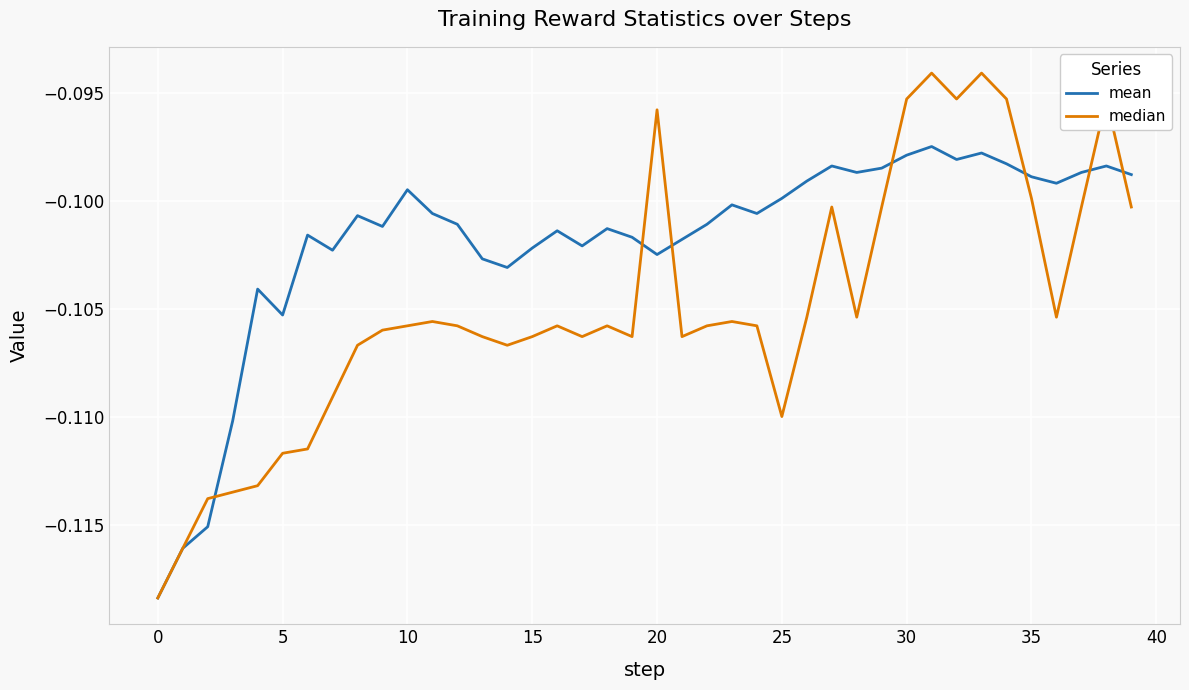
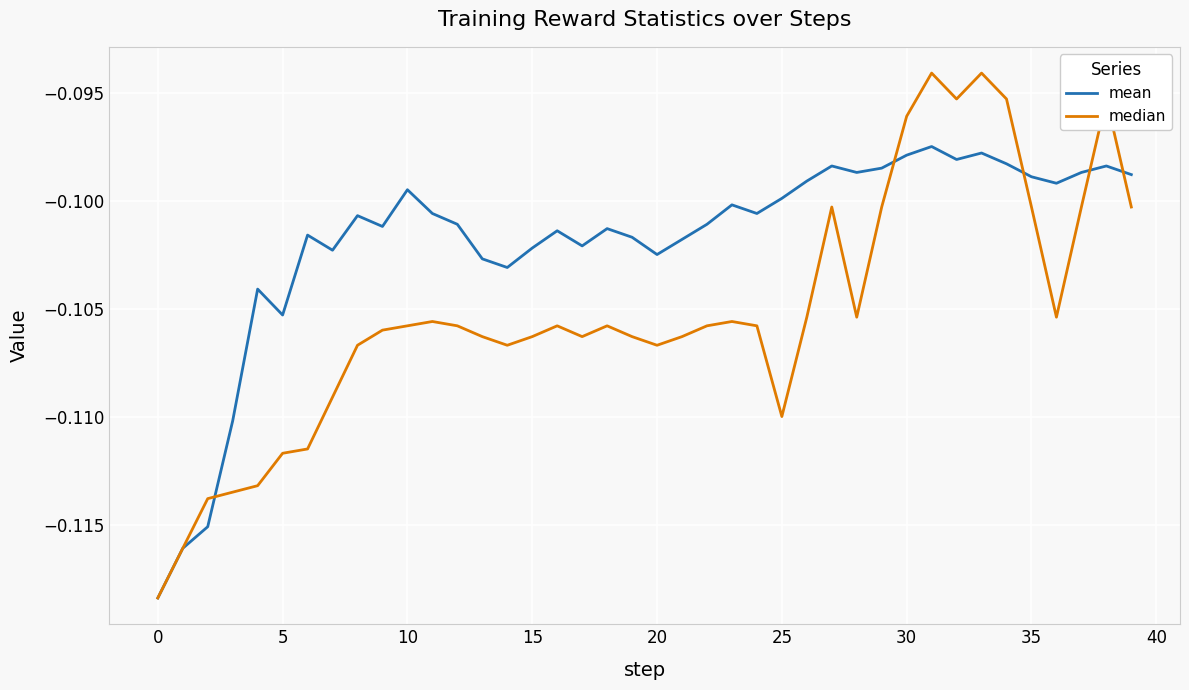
  {
    "mean": {
      "5": -0.1053,
      "10": -0.0995,
      "15": -0.1022,
      "20": -0.1025,
      "25": -0.0999,
      "30": -0.0979,
      "35": -0.0989
    },
    "median": {
      "5": -0.1117,
      "10": -0.1058,
      "15": -0.1063,
-     "20": -0.0958,
+     "20": -0.1067,
      "25": -0.1100,
-     "30": -0.0953,
-     "35": -0.0999
+     "30": -0.0961,
+     "35": -0.1003
    }
  }
